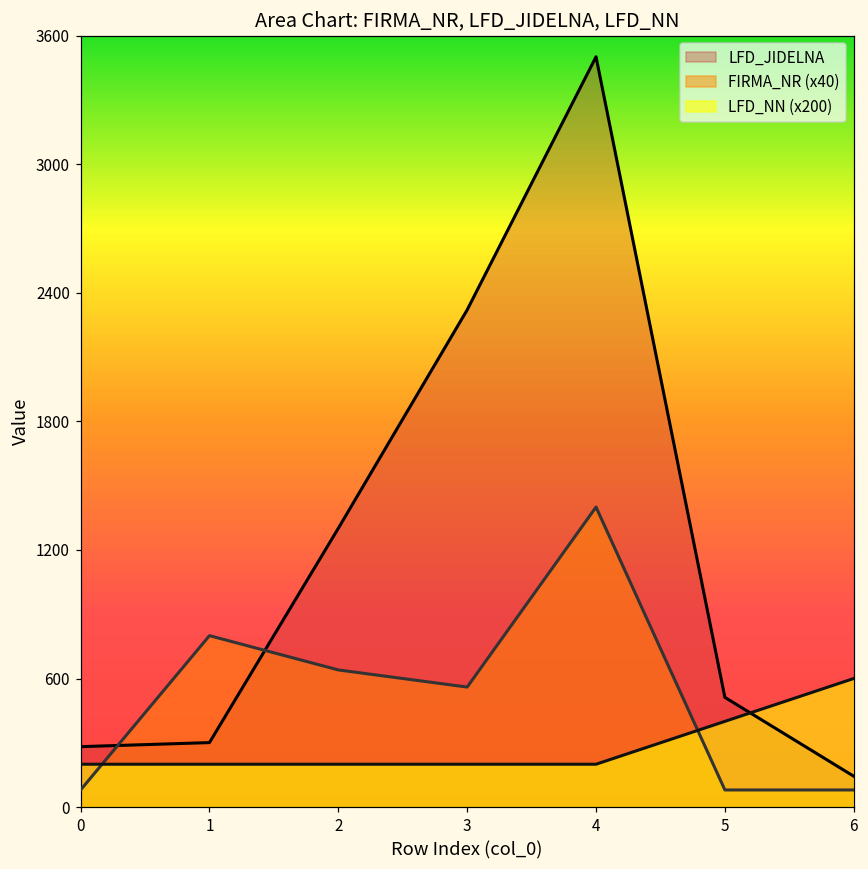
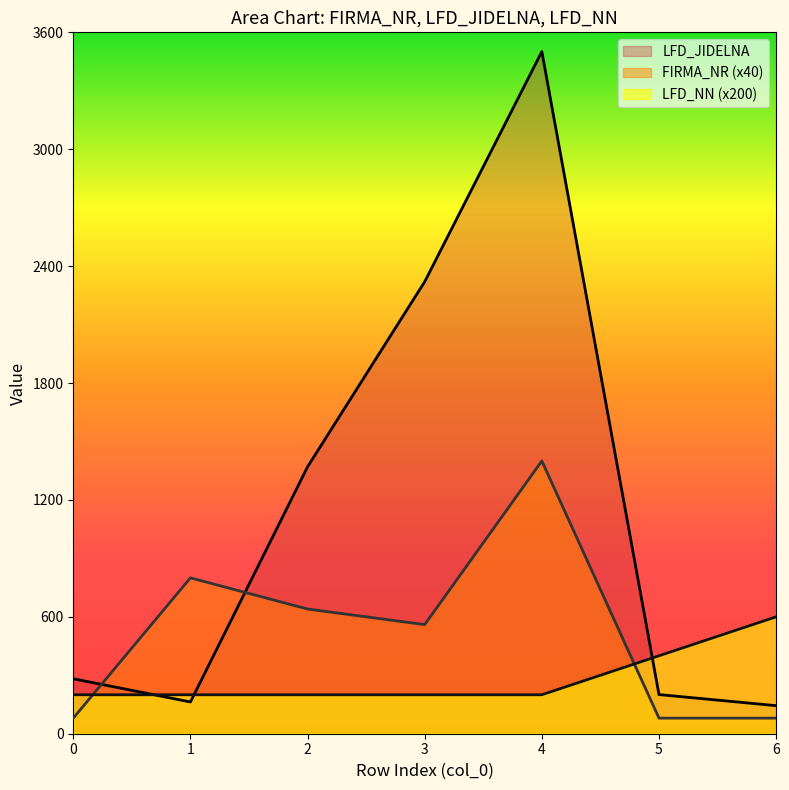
  {
    "LFD_JIDELNA": {
      "0": 280,
-     "1": 300,
-     "2": 1300,
+     "1": 160,
+     "2": 1370,
      "3": 2320,
      "4": 3500,
-     "5": 510,
+     "5": 200,
      "6": 140
    },
    "FIRMA_NR (x40)": {
      "0": 80,
      "1": 800,
      "2": 640,
      "3": 560,
      "4": 1400,
      "5": 80,
      "6": 80
    },
    "LFD_NN (x200)": {
      "0": 200,
      "1": 200,
      "2": 200,
      "3": 200,
      "4": 200,
      "5": 400,
      "6": 600
    }
  }
